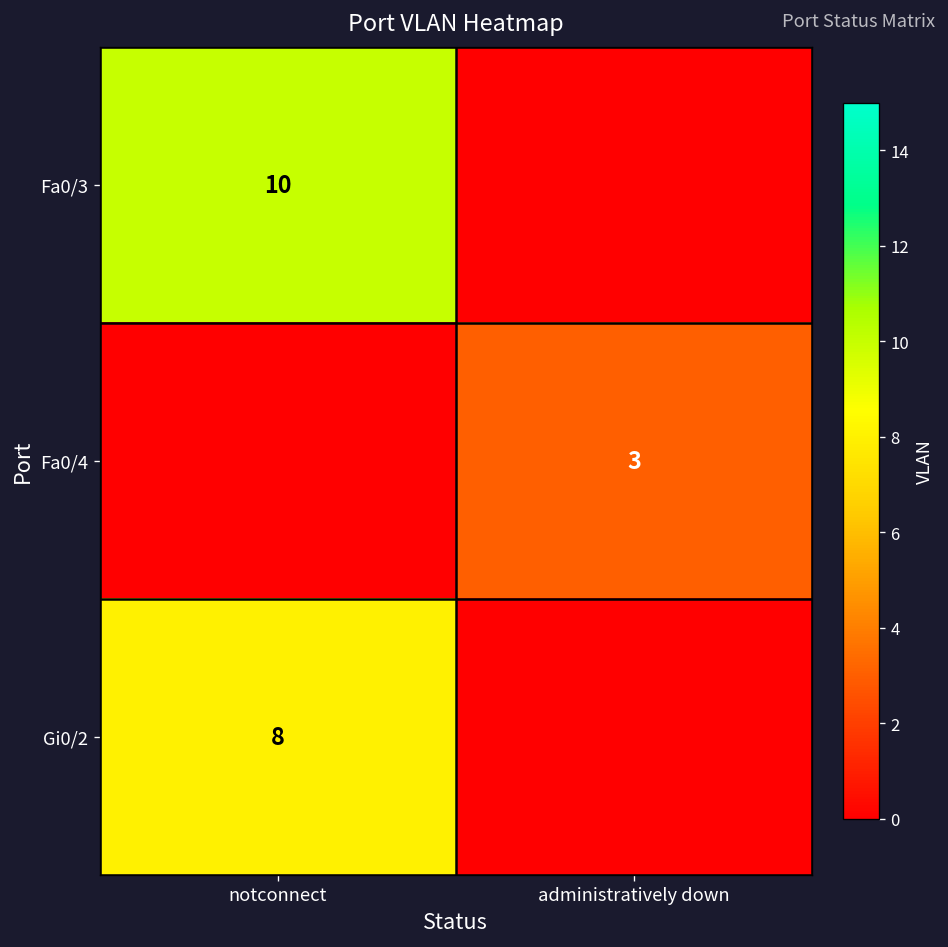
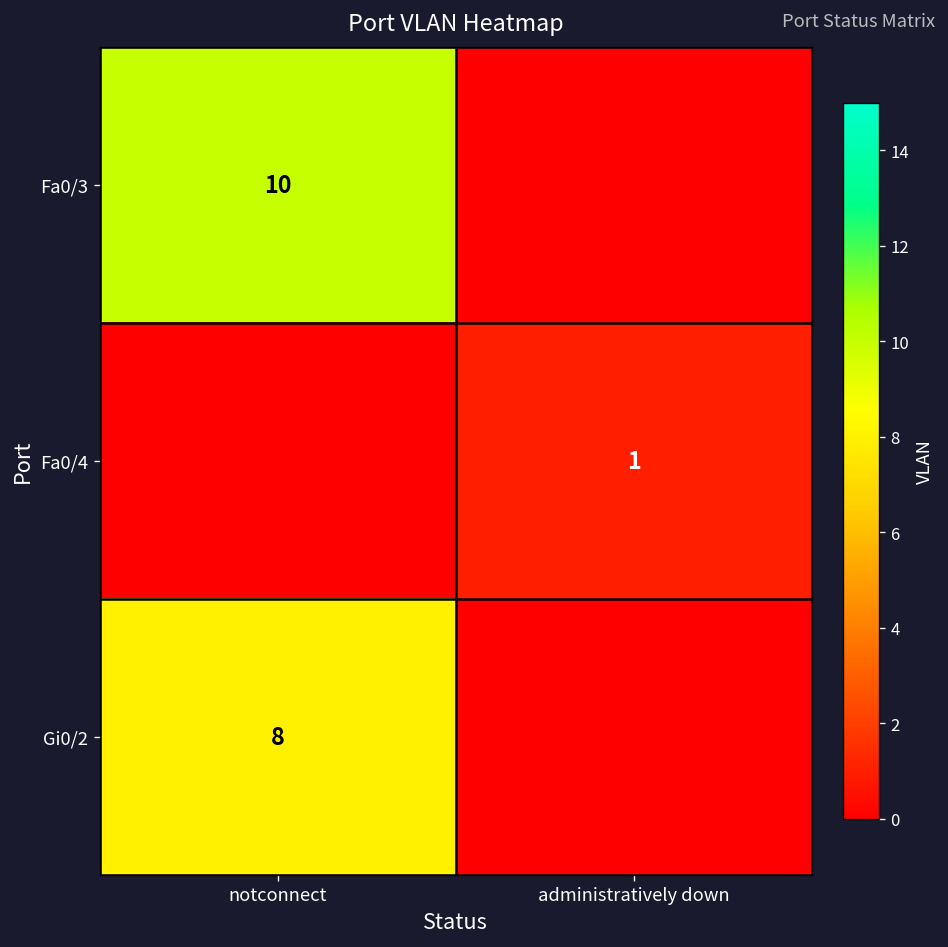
  {
    "Fa0/3": {
      "notconnect": 10
    },
    "Fa0/4": {
-     "administratively down": 3
+     "administratively down": 1
    },
    "Gi0/2": {
      "notconnect": 8
    }
  }
